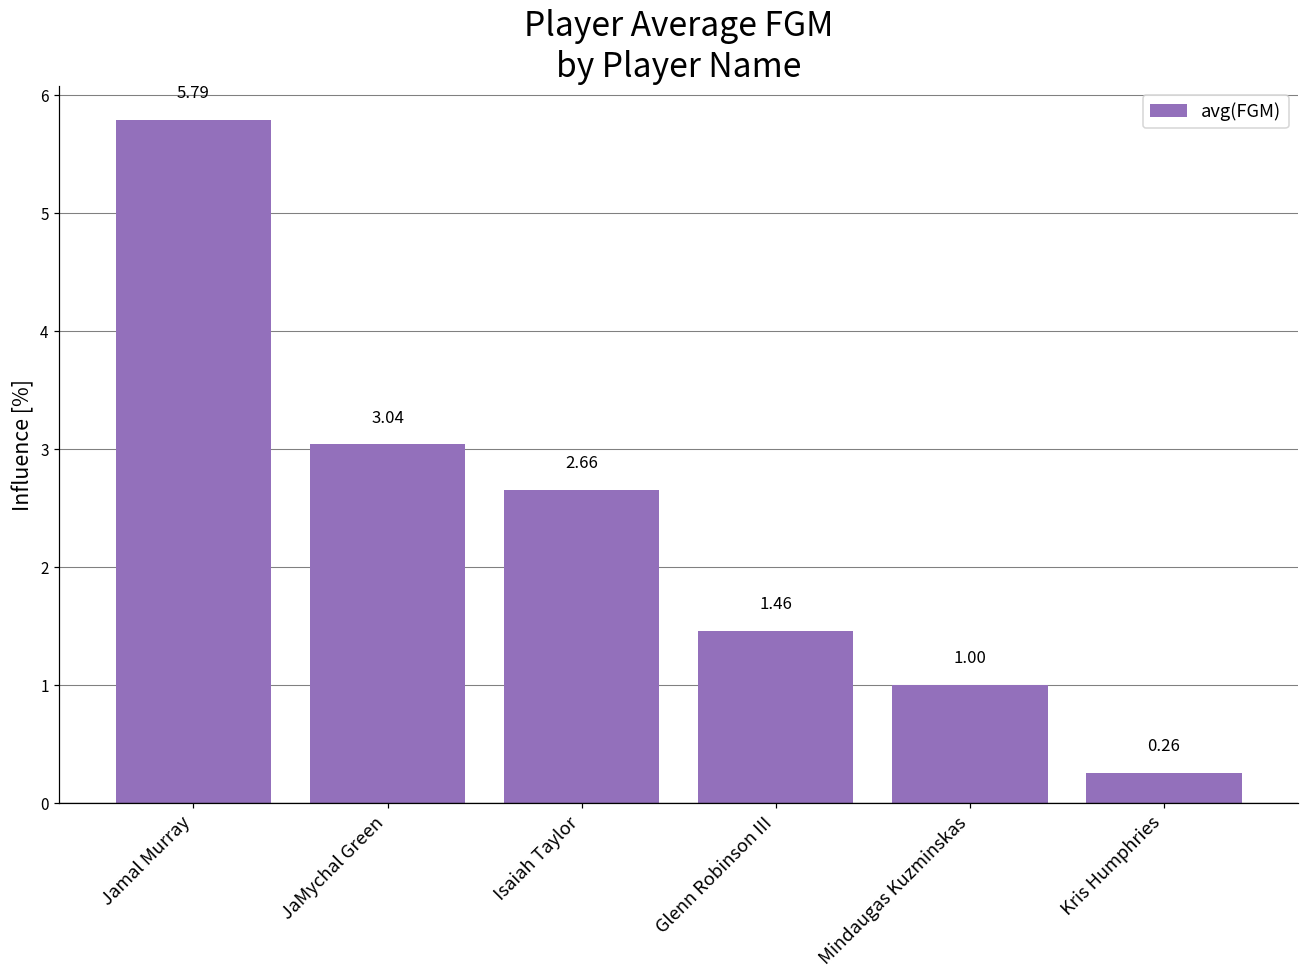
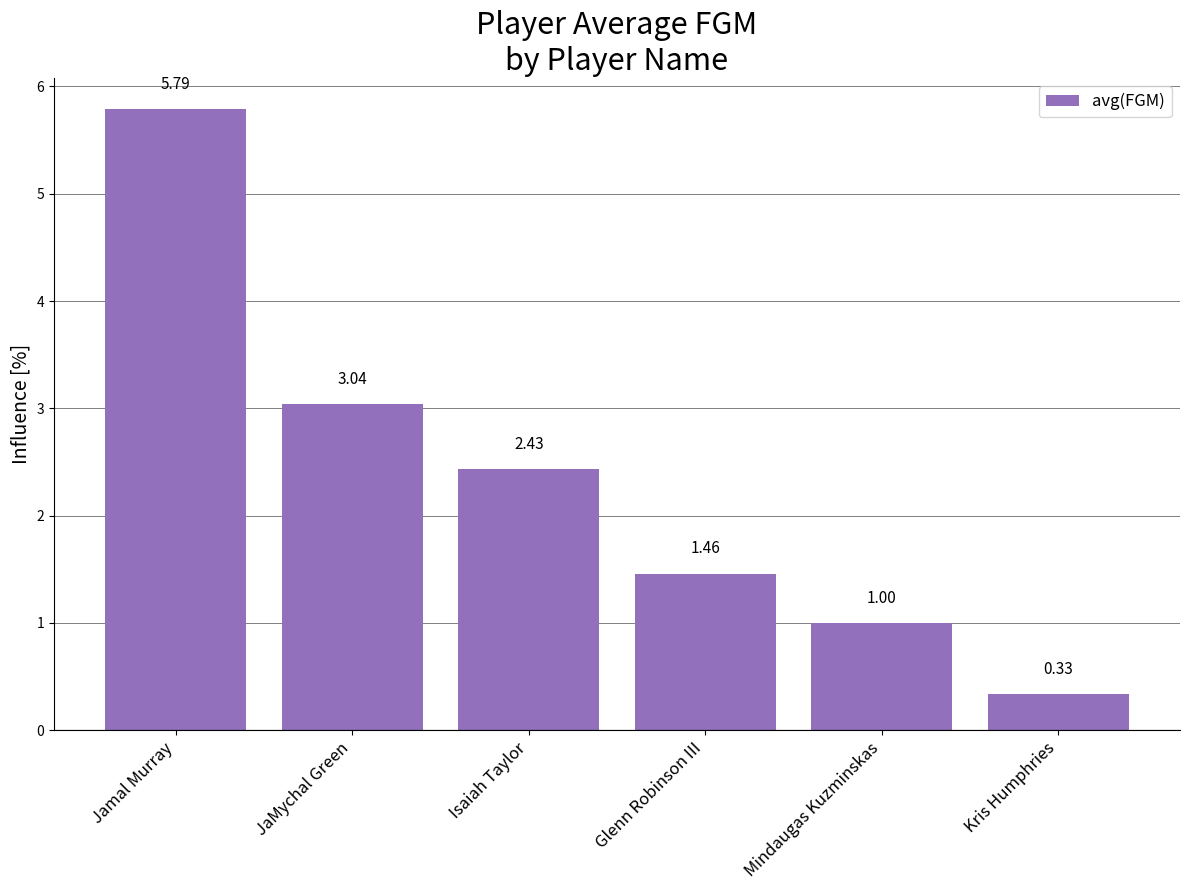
  {
    "Jamal Murray": 5.79,
    "JaMychal Green": 3.04,
-   "Isaiah Taylor": 2.66,
+   "Isaiah Taylor": 2.43,
    "Glenn Robinson III": 1.46,
    "Mindaugas Kuzminskas": 1.00,
-   "Kris Humphries": 0.26
+   "Kris Humphries": 0.33
  }
